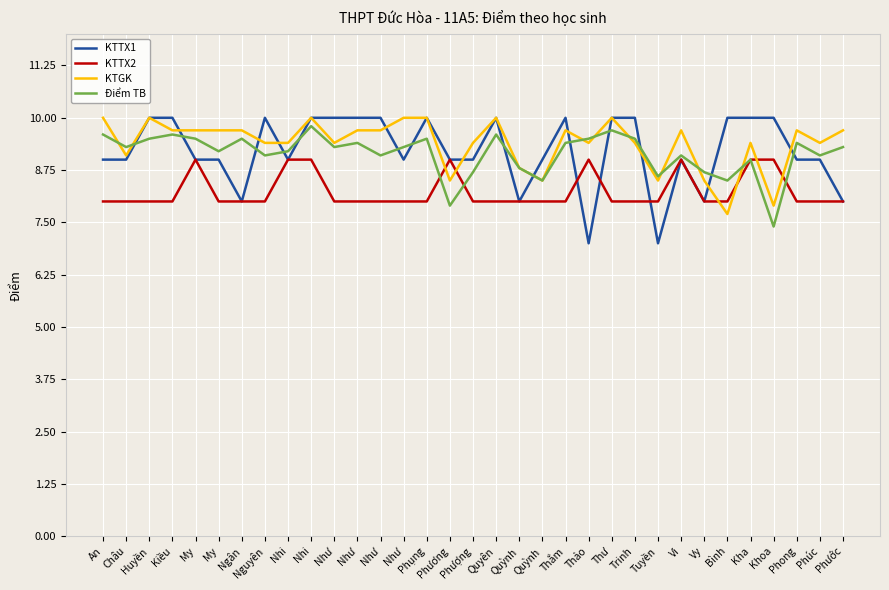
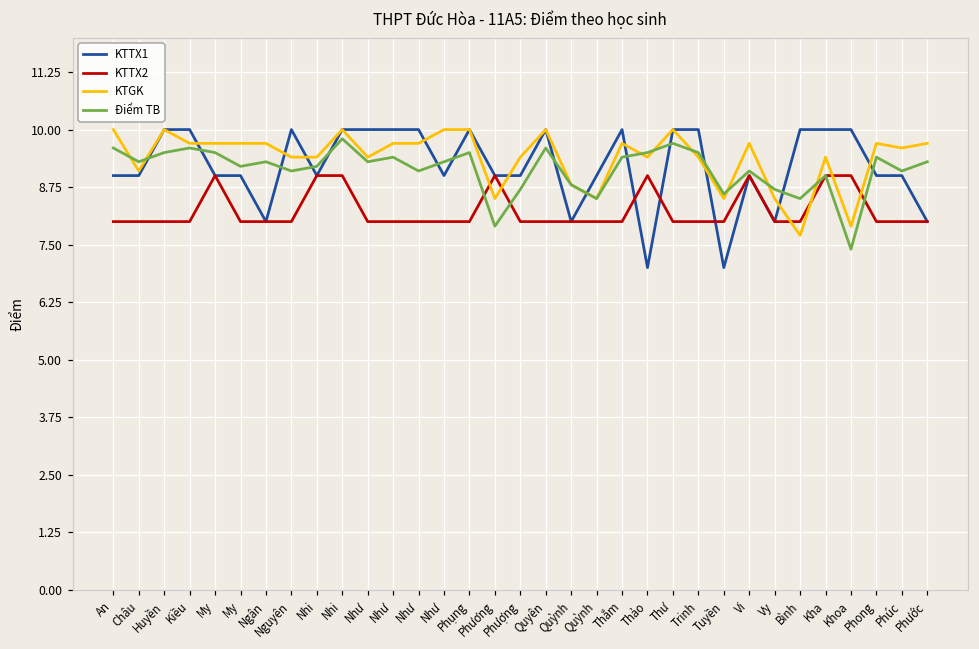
  {
    "KTTX1": {
      "An": 9.0,
      "Châu": 9.0,
      "Kiều": 10.0,
      "Nguyên": 10.0,
      "Phượng": 9.0,
      "Thắm": 10.0,
      "Thảo": 7.0,
      "Trinh": 10.0,
      "Tuyền": 7.0,
      "Bình": 10.0,
      "Kha": 10.0,
      "Khoa": 10.0,
      "Phong": 9.0,
      "Phúc": 9.0
    },
    "KTTX2": {
      "An": 8.0,
      "Châu": 8.0,
      "Huyền": 8.0,
      "Kiều": 8.0,
      "Nguyên": 8.0,
      "Phụng": 8.0,
      "Phượng": 8.0,
      "Quyên": 8.0,
      "Thắm": 8.0,
      "Thảo": 9.0,
      "Thư": 8.0,
      "Trinh": 8.0,
      "Tuyền": 8.0,
      "Bình": 8.0,
      "Khoa": 9.0,
      "Phong": 8.0,
      "Phúc": 8.0
    },
    "KTGK": {
      "An": 10.0,
      "Châu": 9.1,
      "Kiều": 9.7,
      "Ngân": 9.7,
      "Nguyên": 9.4,
      "Phương": 8.5,
      "Phượng": 9.4,
      "Thắm": 9.7,
      "Thảo": 9.4,
      "Trinh": 9.4,
      "Tuyền": 8.5,
      "Vi": 9.7,
      "Vy": 8.5,
      "Bình": 7.7,
      "Kha": 9.4,
      "Khoa": 7.9,
      "Phong": 9.7,
-     "Phúc": 9.4,
+     "Phúc": 9.6,
      "Phước": 9.7
    },
    "Điểm TB": {
      "An": 9.6,
      "Châu": 9.3,
      "Huyền": 9.5,
      "Kiều": 9.6,
-     "Ngân": 9.5,
+     "Ngân": 9.3,
      "Nguyên": 9.1,
      "Phụng": 9.5,
      "Phương": 7.9,
      "Phượng": 8.7,
      "Quyên": 9.6,
      "Thắm": 9.4,
      "Thảo": 9.5,
      "Thư": 9.7,
      "Trinh": 9.5,
      "Tuyền": 8.6,
      "Vi": 9.1,
      "Vy": 8.7,
      "Bình": 8.5,
      "Khoa": 7.4,
      "Phong": 9.4,
      "Phúc": 9.1,
      "Phước": 9.3
    }
  }
